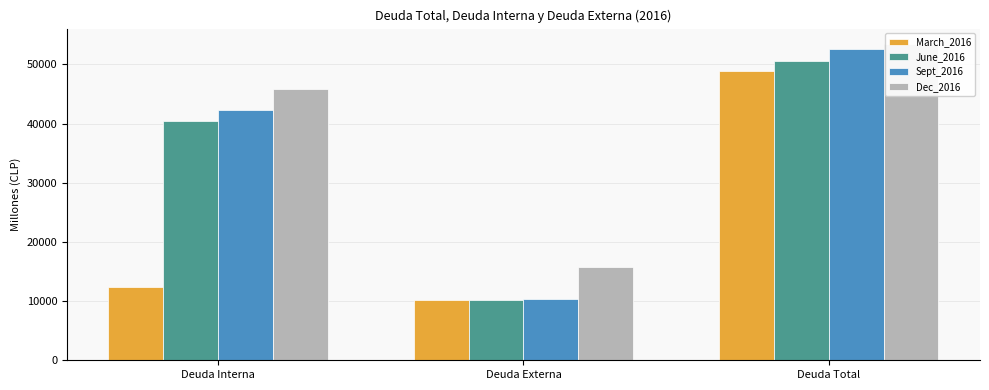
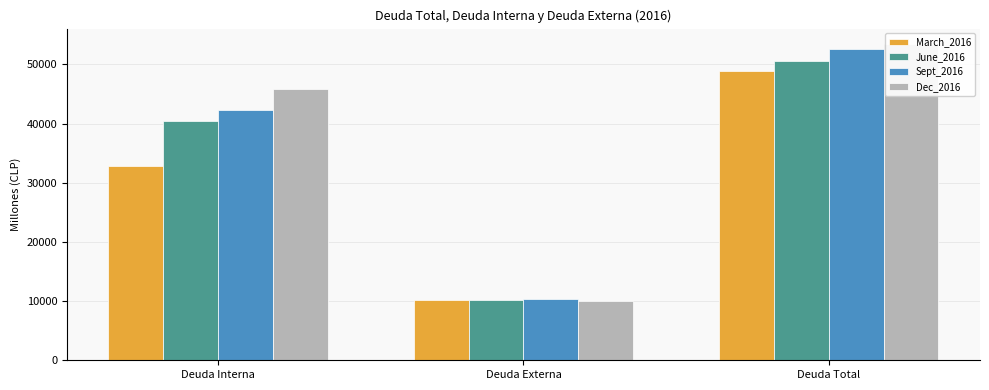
  {
    "March_2016": {
-     "Deuda Interna": 12000,
+     "Deuda Interna": 33000,
      "Deuda Externa": 10000,
      "Deuda Total": 49000
    },
    "Dec_2016": {
      "Deuda Interna": 46000,
-     "Deuda Externa": 16000
+     "Deuda Externa": 10000
    }
  }
